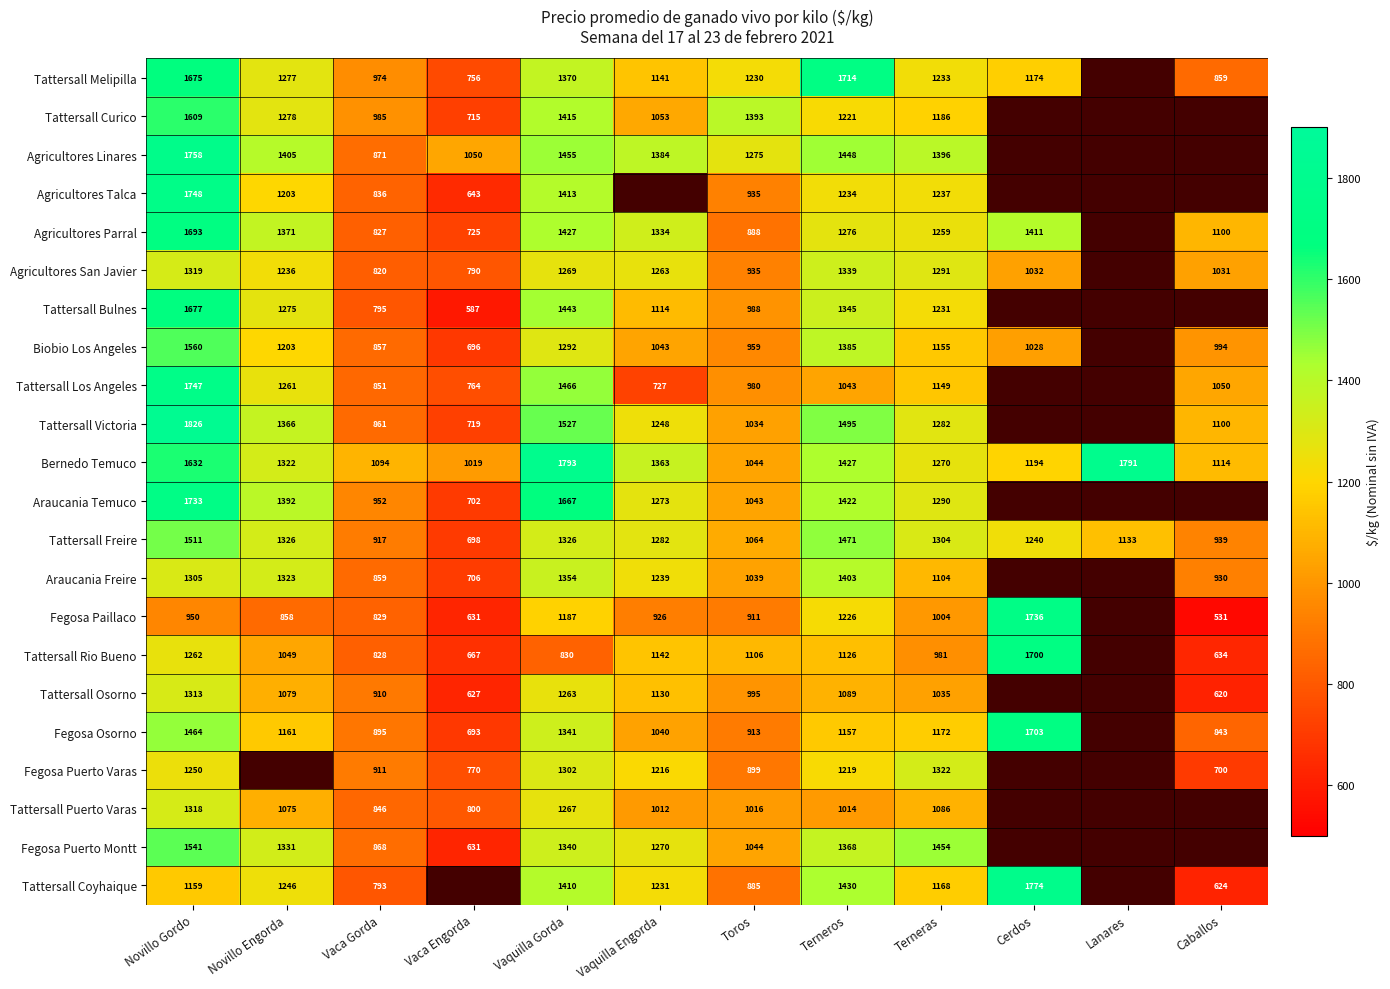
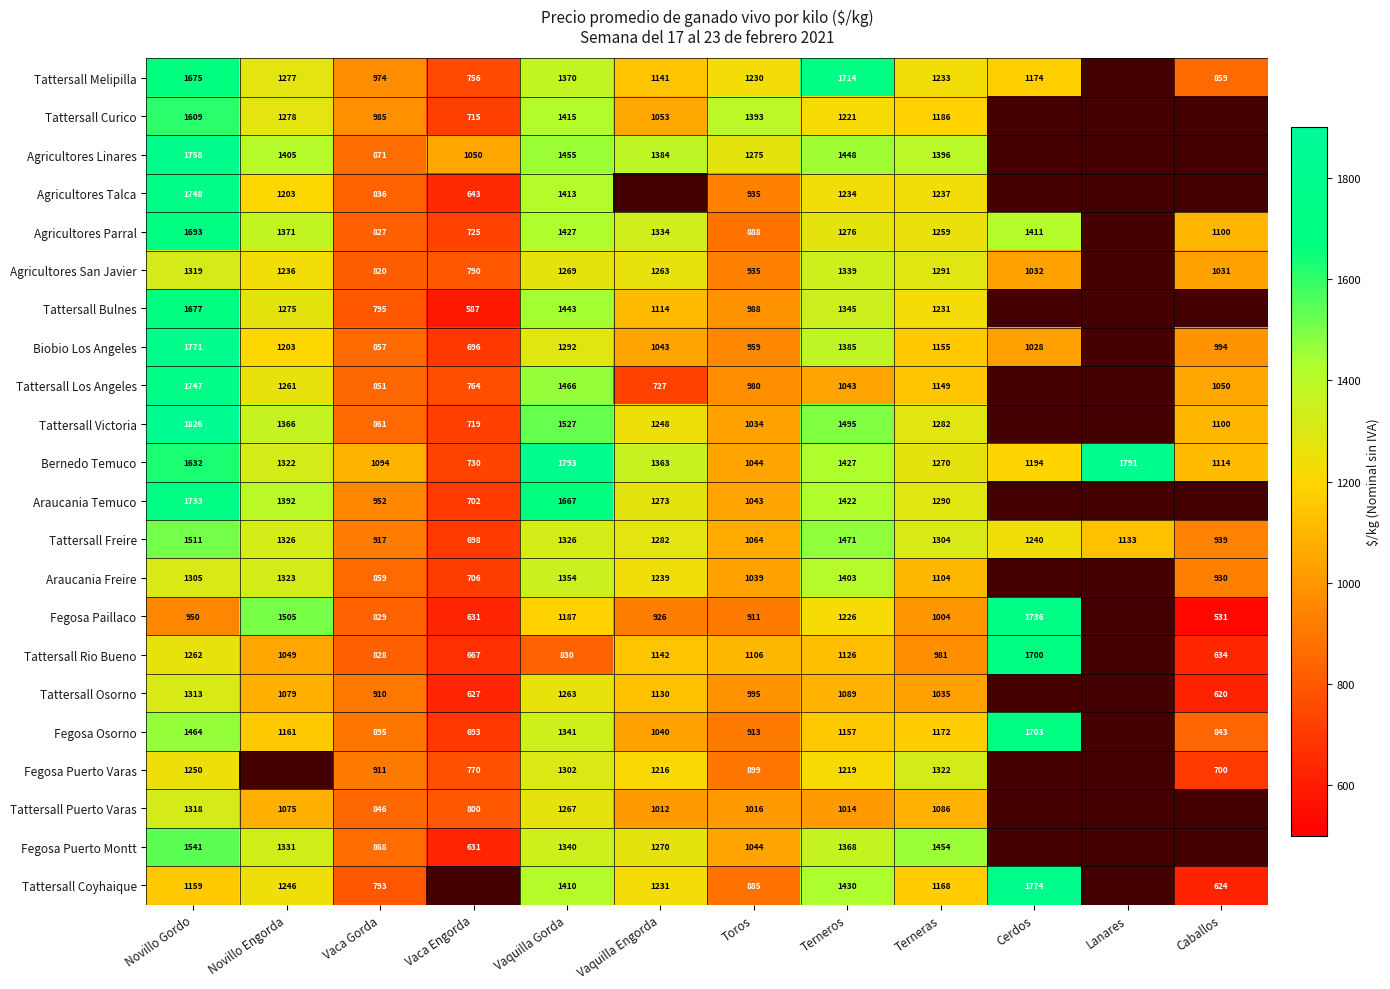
  {
    "Biobio Los Angeles": {
-     "Novillo Gordo": 1560,
+     "Novillo Gordo": 1771,
      "Novillo Engorda": 1203,
      "Vaca Gorda": 857,
      "Vaca Engorda": 696,
      "Vaquilla Gorda": 1292,
      "Vaquilla Engorda": 1043,
      "Toros": 959,
      "Terneros": 1385,
      "Terneras": 1155,
      "Cerdos": 1028,
      "Caballos": 994
    },
    "Bernedo Temuco": {
      "Novillo Gordo": 1632,
      "Novillo Engorda": 1322,
      "Vaca Gorda": 1094,
-     "Vaca Engorda": 1019,
+     "Vaca Engorda": 730,
      "Vaquilla Gorda": 1793,
      "Vaquilla Engorda": 1363,
      "Toros": 1044,
      "Terneros": 1427,
      "Terneras": 1270,
      "Cerdos": 1194,
      "Lanares": 1791,
      "Caballos": 1114
    },
    "Fegosa Paillaco": {
      "Novillo Gordo": 950,
-     "Novillo Engorda": 858,
+     "Novillo Engorda": 1505,
      "Vaca Gorda": 829,
      "Vaca Engorda": 631,
      "Vaquilla Gorda": 1187,
      "Vaquilla Engorda": 926,
      "Toros": 911,
      "Terneros": 1226,
      "Terneras": 1004,
      "Cerdos": 1736,
      "Caballos": 531
    }
  }
